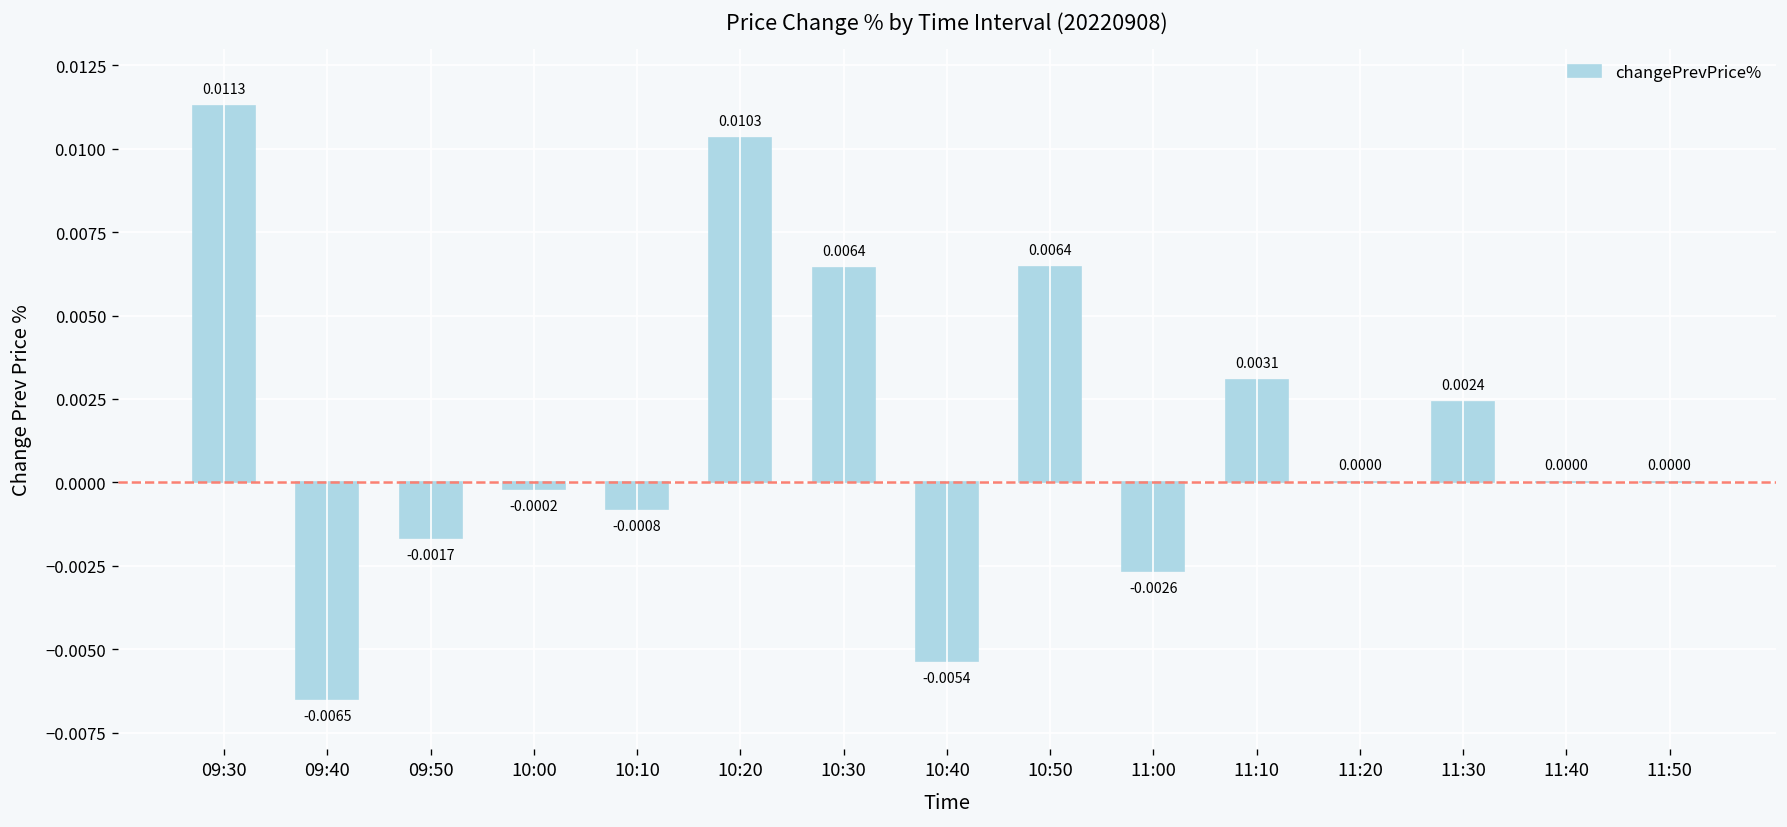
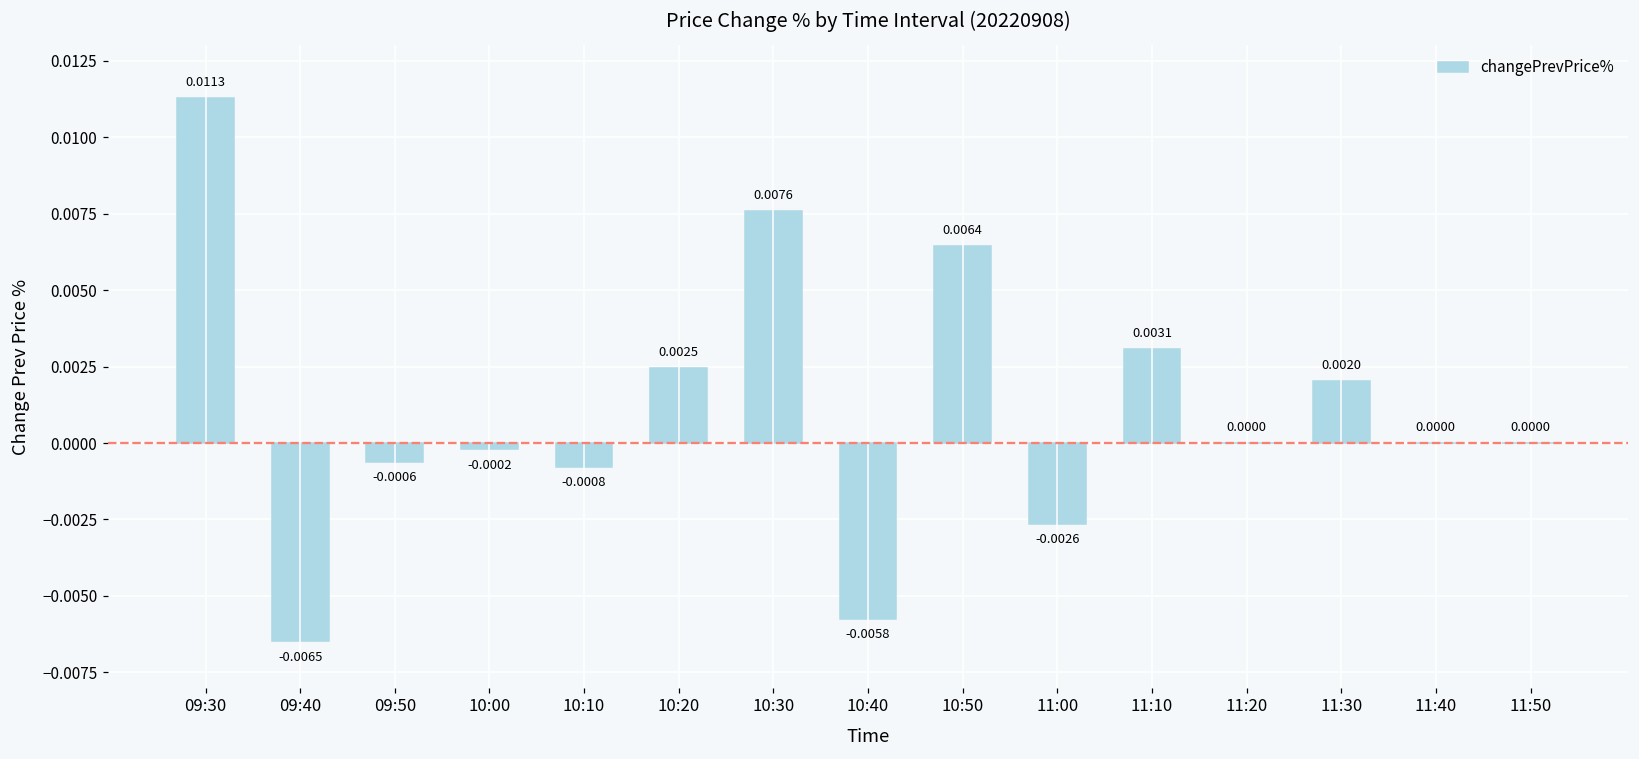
  {
    "09:30": 0.0113,
    "09:40": -0.0065,
-   "09:50": -0.0017,
+   "09:50": -0.0006,
    "10:00": -0.0002,
    "10:10": -0.0008,
-   "10:20": 0.0103,
-   "10:30": 0.0064,
-   "10:40": -0.0054,
+   "10:20": 0.0025,
+   "10:30": 0.0076,
+   "10:40": -0.0058,
    "10:50": 0.0064,
    "11:00": -0.0026,
    "11:10": 0.0031,
    "11:20": 0.0000,
-   "11:30": 0.0024,
+   "11:30": 0.0020,
    "11:40": 0.0000,
    "11:50": 0.0000
  }
